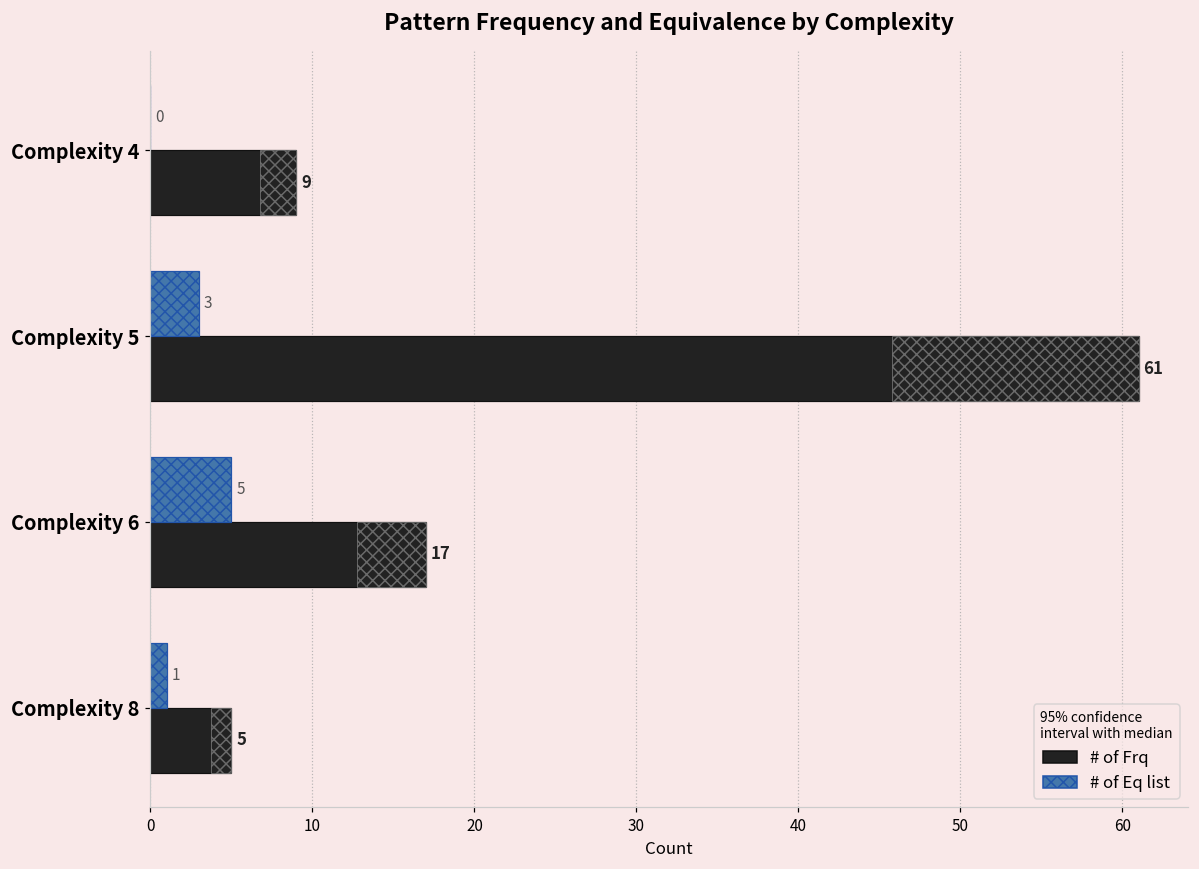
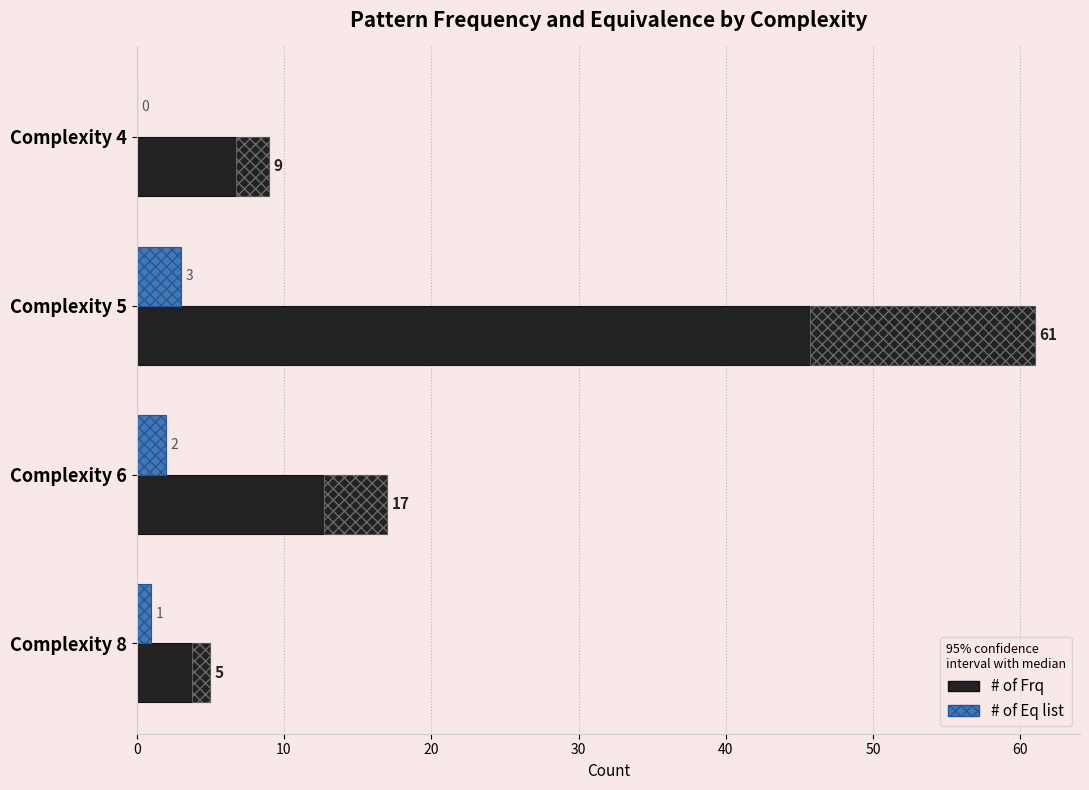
  {
    "# of Eq list": {
      "Complexity 4": 0,
      "Complexity 5": 3,
-     "Complexity 6": 5,
+     "Complexity 6": 2,
      "Complexity 8": 1
    }
  }
